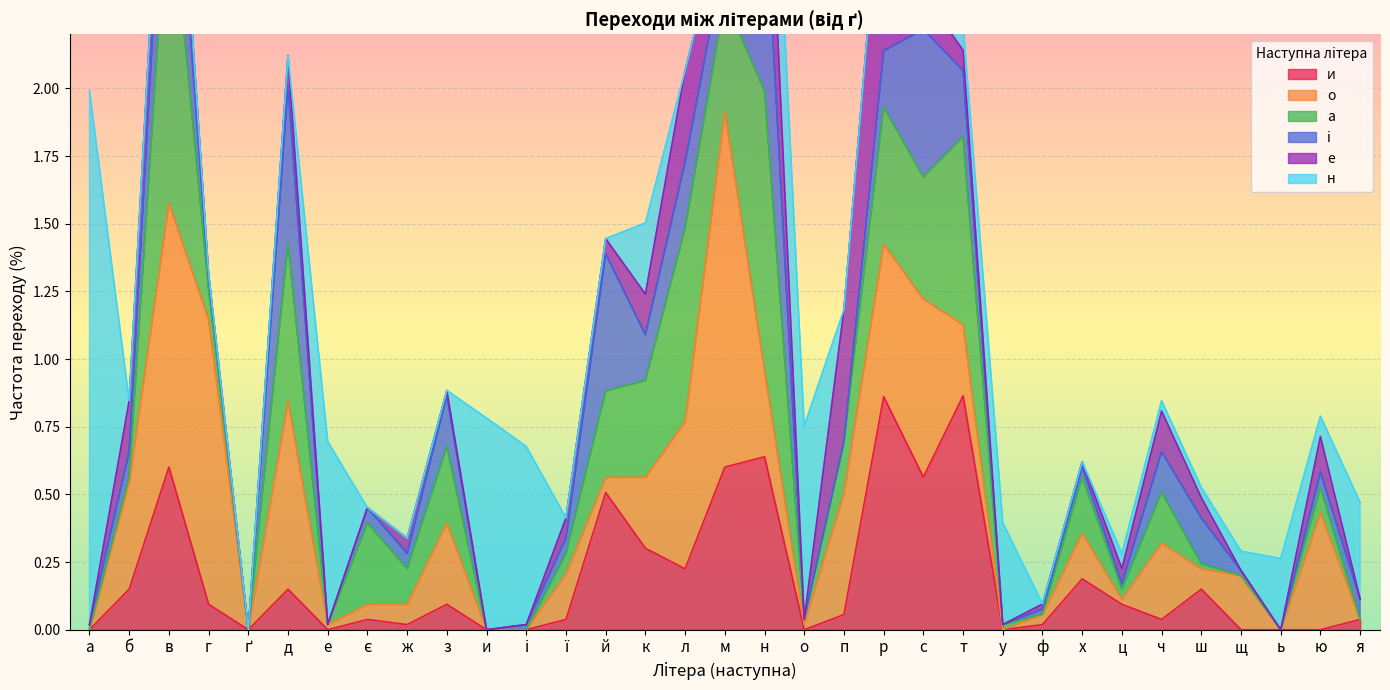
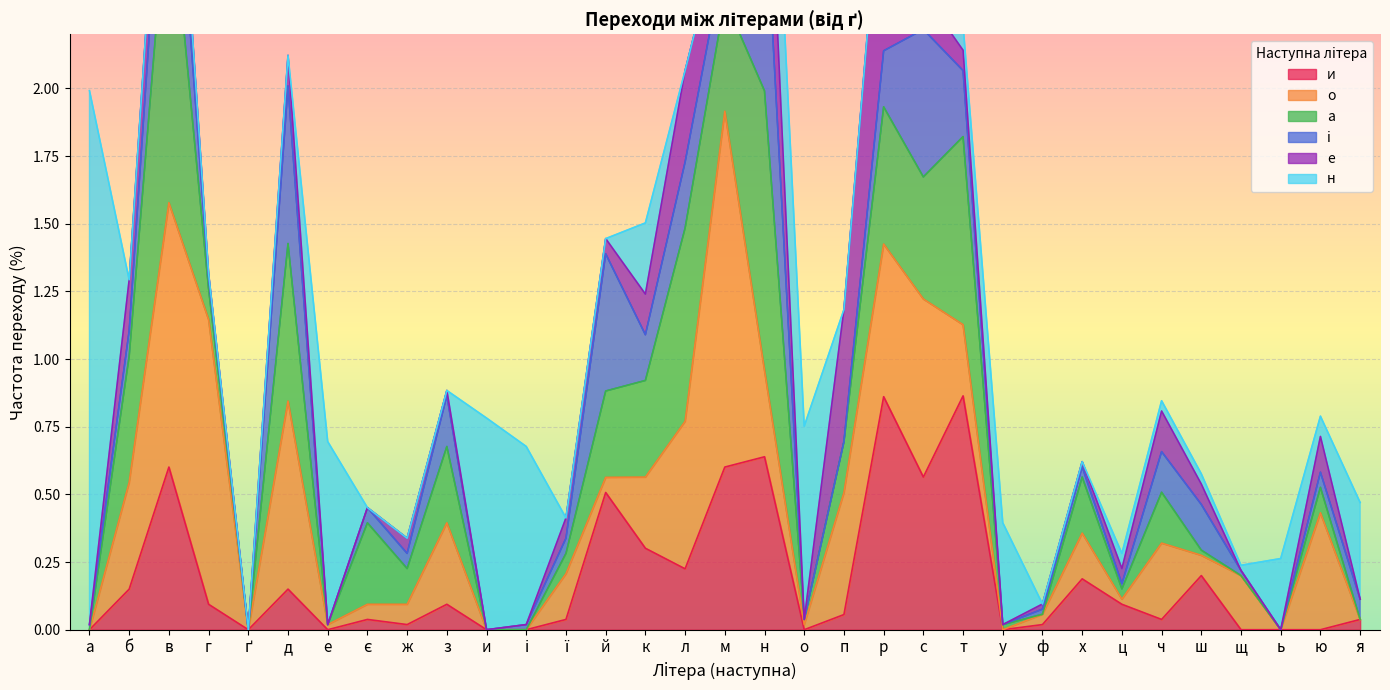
  {
    "и": {
      "б": 0.15,
      "в": 0.60,
      "г": 0.09,
      "д": 0.15,
      "е": 0.00,
      "є": 0.04,
      "ж": 0.02,
      "з": 0.09,
      "ї": 0.04,
      "й": 0.51,
      "к": 0.30,
      "л": 0.23,
      "м": 0.60,
      "н": 0.64,
      "о": 0.00,
      "п": 0.06,
      "р": 0.86,
      "с": 0.56,
      "т": 0.86,
      "ф": 0.02,
      "х": 0.19,
      "ц": 0.09,
      "ч": 0.04,
-     "ш": 0.15,
+     "ш": 0.20,
      "щ": 0.00,
      "ю": 0.00
    },
    "о": {
      "б": 0.40,
      "в": 0.98,
      "г": 1.05,
      "д": 0.70,
      "є": 0.06,
      "ж": 0.08,
      "з": 0.30,
      "ї": 0.17,
      "й": 0.06,
      "к": 0.26,
      "л": 0.55,
      "м": 1.32,
      "н": 0.32,
      "о": 0.02,
      "п": 0.45,
      "р": 0.56,
      "с": 0.66,
      "т": 0.26,
      "х": 0.17,
      "ц": 0.02,
      "ч": 0.28,
      "ш": 0.07,
      "ю": 0.43
    },
    "а": {
-     "б": 0.02,
+     "б": 0.47,
      "г": 0.11,
      "д": 0.58,
      "є": 0.30,
      "ж": 0.13,
      "з": 0.28,
      "ї": 0.08,
      "й": 0.32,
      "к": 0.36,
      "л": 0.71,
      "н": 1.03,
      "р": 0.51,
      "с": 0.45,
      "т": 0.70,
      "х": 0.21,
      "ц": 0.04,
      "ч": 0.19,
      "ш": 0.02,
      "ю": 0.09
    },
    "і": {
      "б": 0.09,
      "г": 0.04,
      "д": 0.58,
      "ж": 0.06,
      "з": 0.19,
      "ї": 0.06,
      "й": 0.51,
      "к": 0.17,
      "л": 0.24,
      "р": 0.21,
      "т": 0.24,
      "ф": 0.02,
      "х": 0.04,
      "ц": 0.02,
      "ч": 0.15,
      "ш": 0.17,
      "ю": 0.06
    },
    "е": {
      "к": 0.15,
      "т": 0.08,
      "ц": 0.06,
      "ч": 0.15,
      "ш": 0.08,
      "ю": 0.13
    },
    "н": {
      "а": 1.97,
      "е": 0.68,
      "и": 0.78,
      "і": 0.66,
      "к": 0.26,
      "о": 0.71,
      "у": 0.38,
      "ц": 0.06,
      "ч": 0.04,
      "ш": 0.04,
-     "щ": 0.07,
+     "щ": 0.02,
      "ь": 0.26,
      "ю": 0.07,
      "я": 0.36
    }
  }
